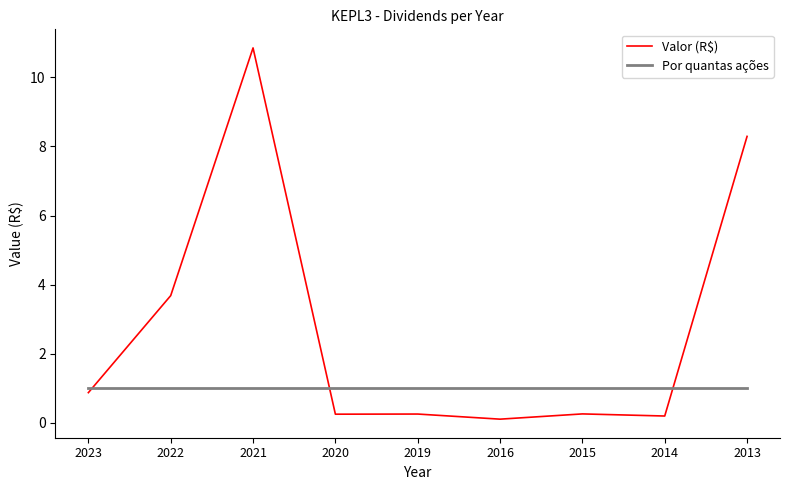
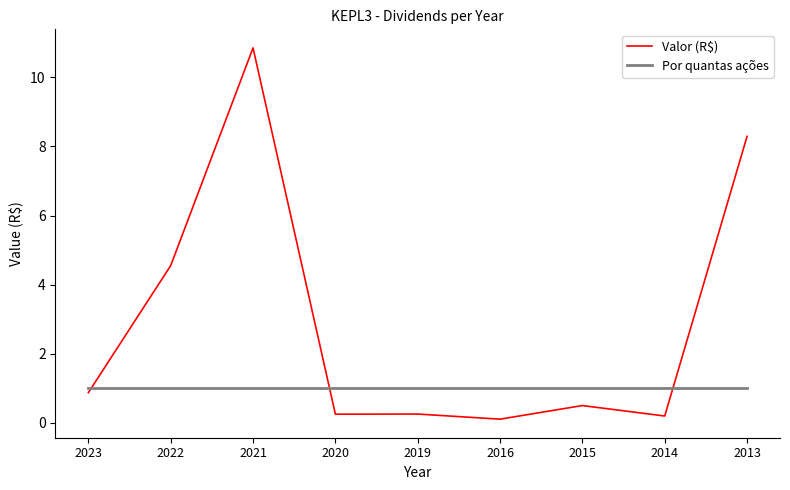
  {
    "Valor (R$)": {
      "2023": 0.9,
-     "2022": 3.7,
+     "2022": 4.6,
      "2021": 10.9,
      "2020": 0.2,
      "2019": 0.3,
      "2016": 0.1,
-     "2015": 0.3,
+     "2015": 0.5,
      "2014": 0.2,
      "2013": 8.3
    },
    "Por quantas ações": {
      "2023": 1.0,
      "2022": 1.0,
      "2021": 1.0,
      "2020": 1.0,
      "2019": 1.0,
      "2016": 1.0,
      "2015": 1.0,
      "2014": 1.0,
      "2013": 1.0
    }
  }
